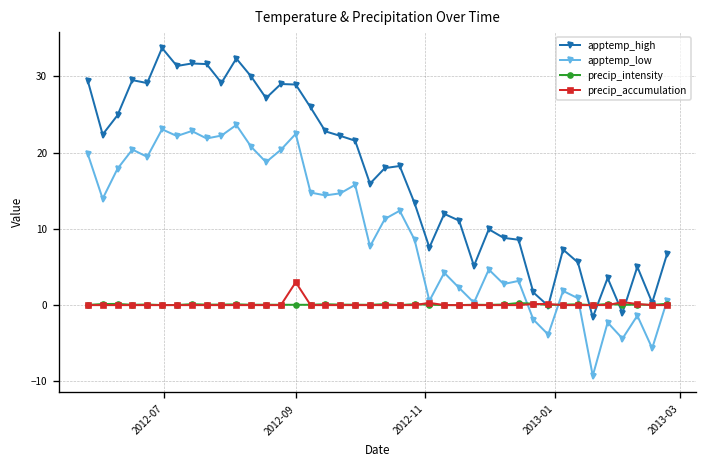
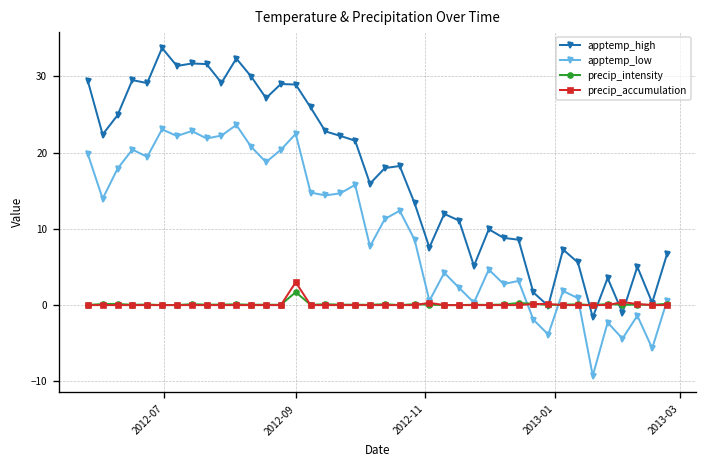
  {
    "apptemp_high": {
      "2012-09": 29
    },
    "apptemp_low": {
      "2012-09": 22
    },
    "precip_intensity": {
-     "2012-09": 0
+     "2012-09": 2
    },
    "precip_accumulation": {
      "2012-09": 3
    }
  }
